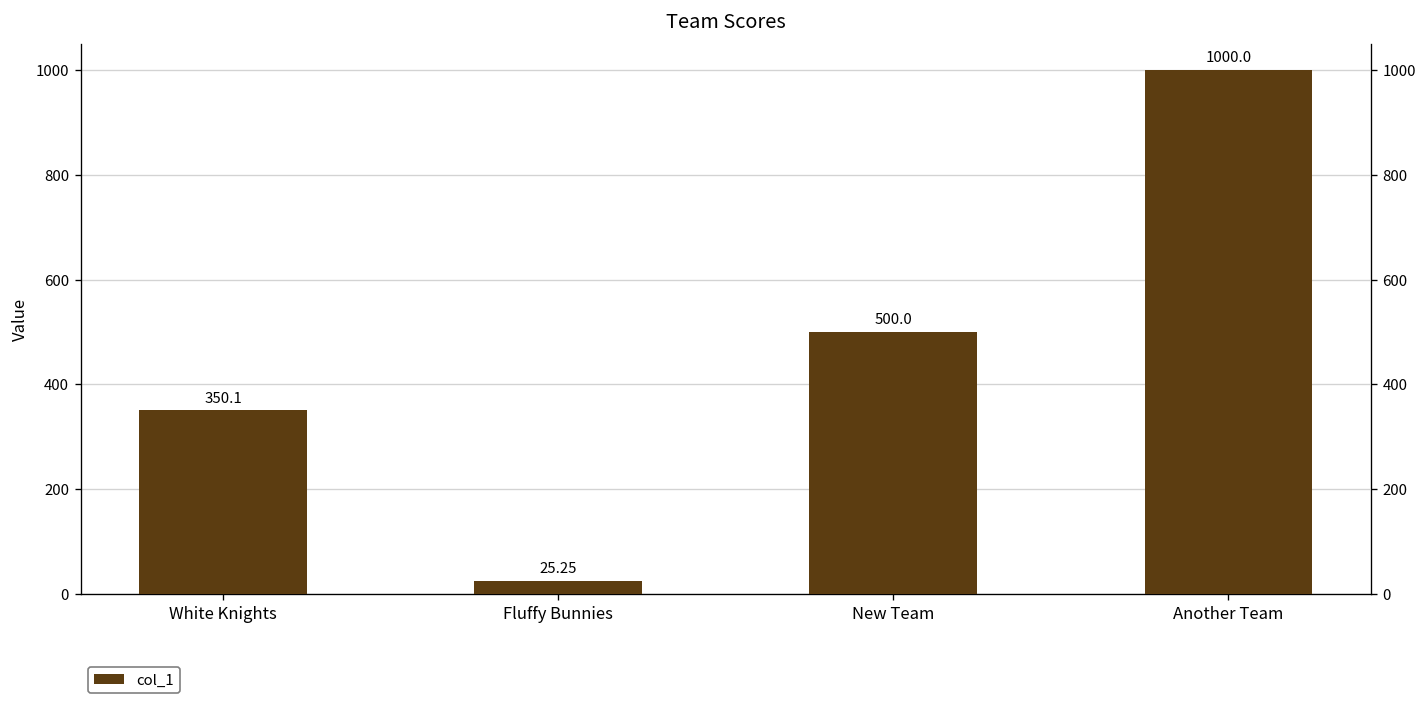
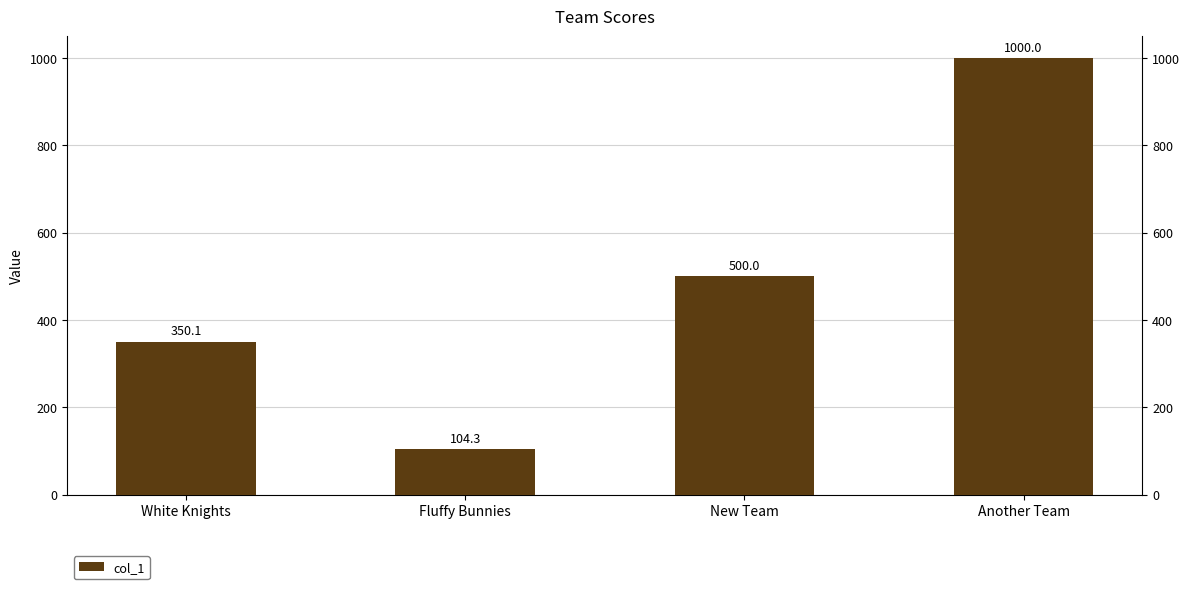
  {
    "White Knights": 350.1,
-   "Fluffy Bunnies": 25.25,
+   "Fluffy Bunnies": 104.3,
    "New Team": 500.0,
    "Another Team": 1000.0
  }
